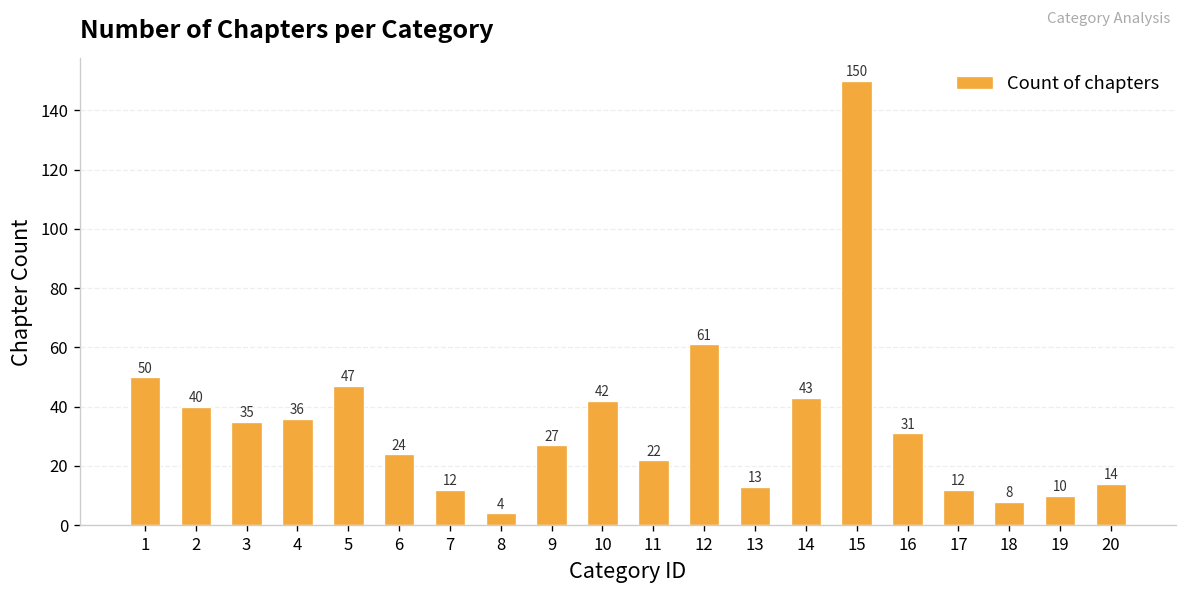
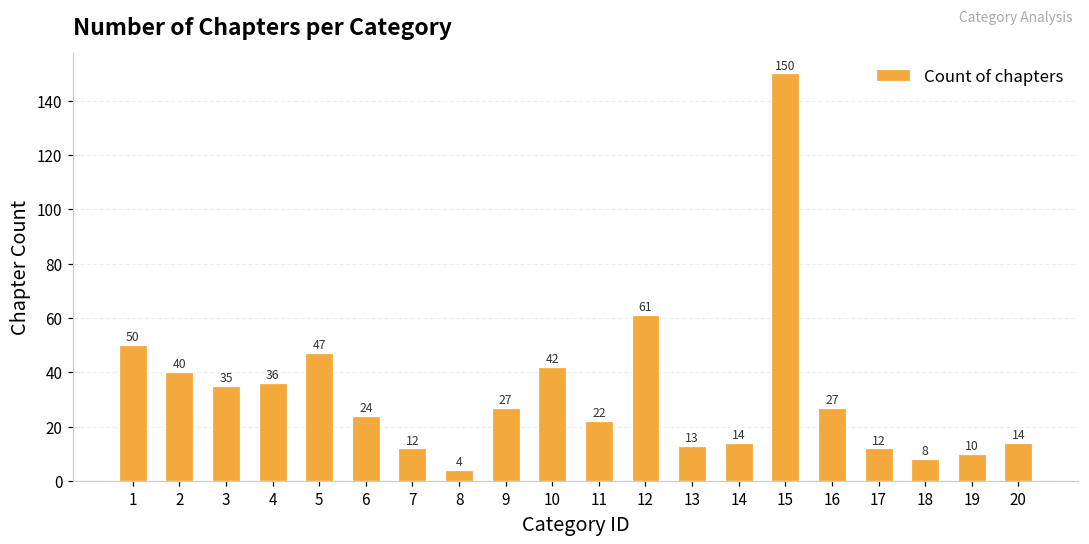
  {
    "1": 50,
    "2": 40,
    "3": 35,
    "4": 36,
    "5": 47,
    "6": 24,
    "7": 12,
    "8": 4,
    "9": 27,
    "10": 42,
    "11": 22,
    "12": 61,
    "13": 13,
-   "14": 43,
+   "14": 14,
    "15": 150,
-   "16": 31,
+   "16": 27,
    "17": 12,
    "18": 8,
    "19": 10,
    "20": 14
  }
